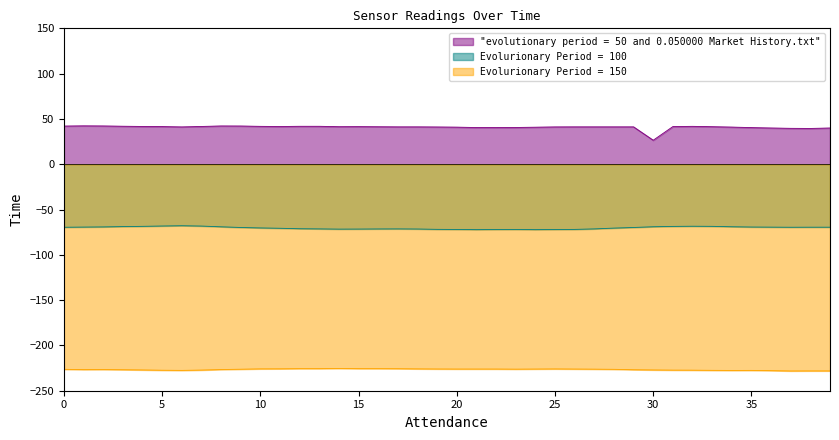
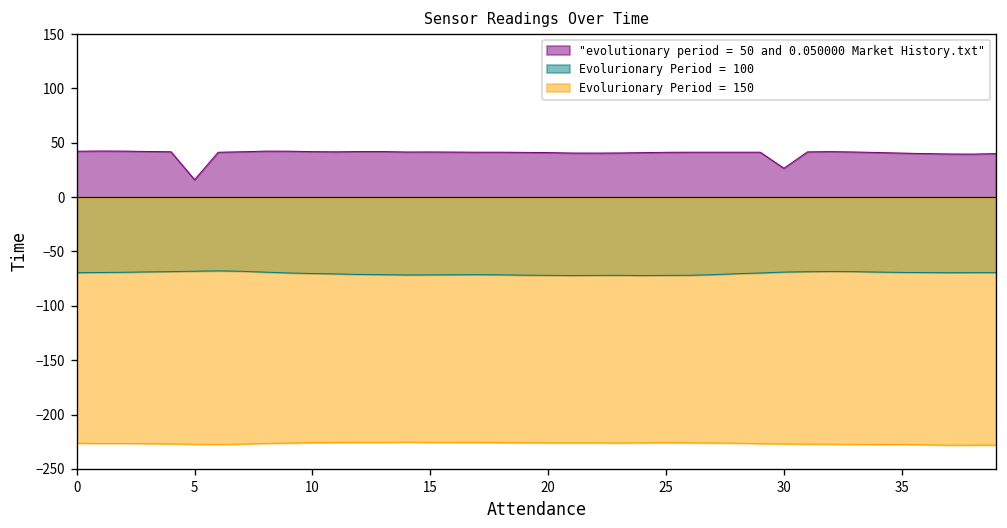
  {
    "\"evolutionary period = 50 and 0.050000 Market History.txt\"": {
      "0": 40,
-     "5": 40,
+     "5": 20,
      "10": 40,
      "15": 40,
      "20": 40,
      "25": 40,
      "30": 30,
      "35": 40
    }
  }
